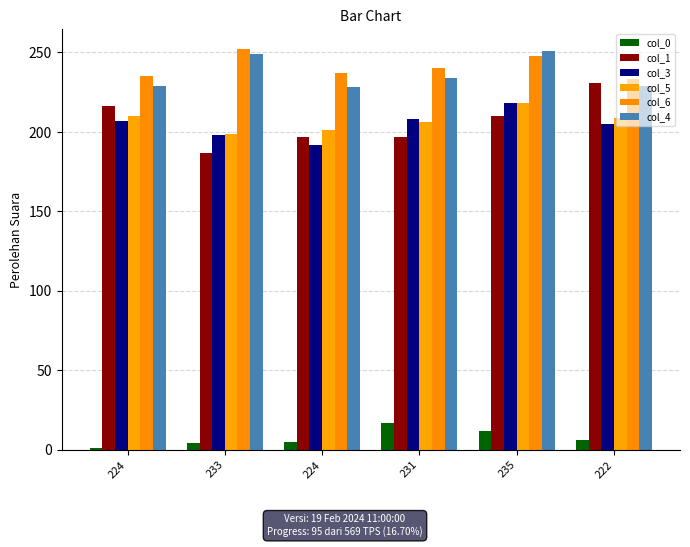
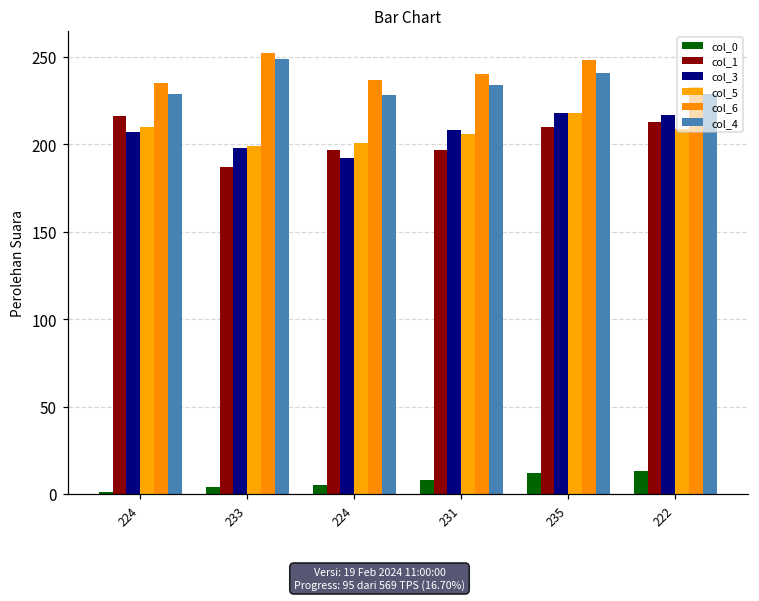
  {
    "col_0": {
      "233": 4,
-     "231": 17,
+     "231": 8,
      "235": 12,
-     "222": 6
+     "222": 13
    },
    "col_1": {
      "233": 187,
      "231": 197,
      "235": 210,
-     "222": 231
+     "222": 213
    },
    "col_3": {
      "233": 198,
      "231": 208,
      "235": 218,
-     "222": 205
+     "222": 217
    },
    "col_4": {
      "233": 249,
      "231": 234,
-     "235": 251
+     "235": 241
    }
  }
